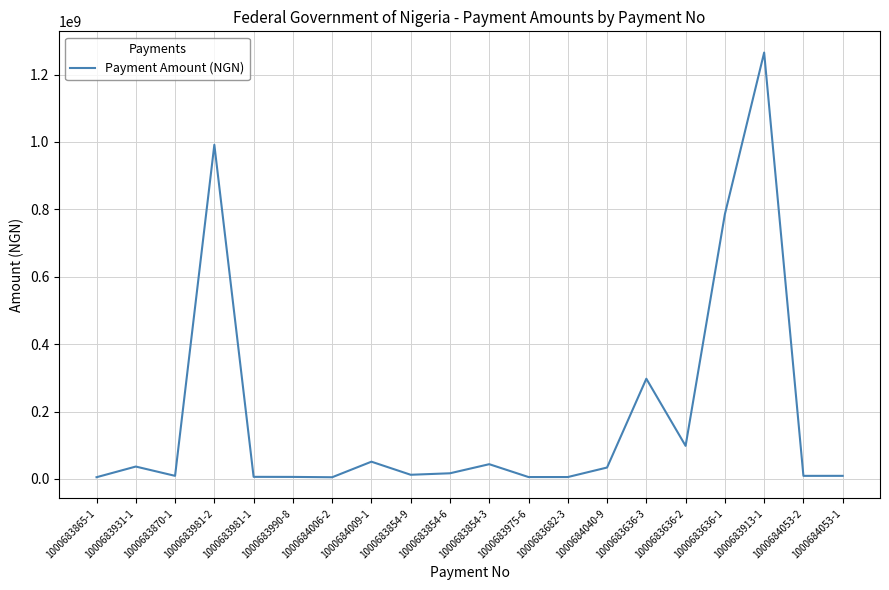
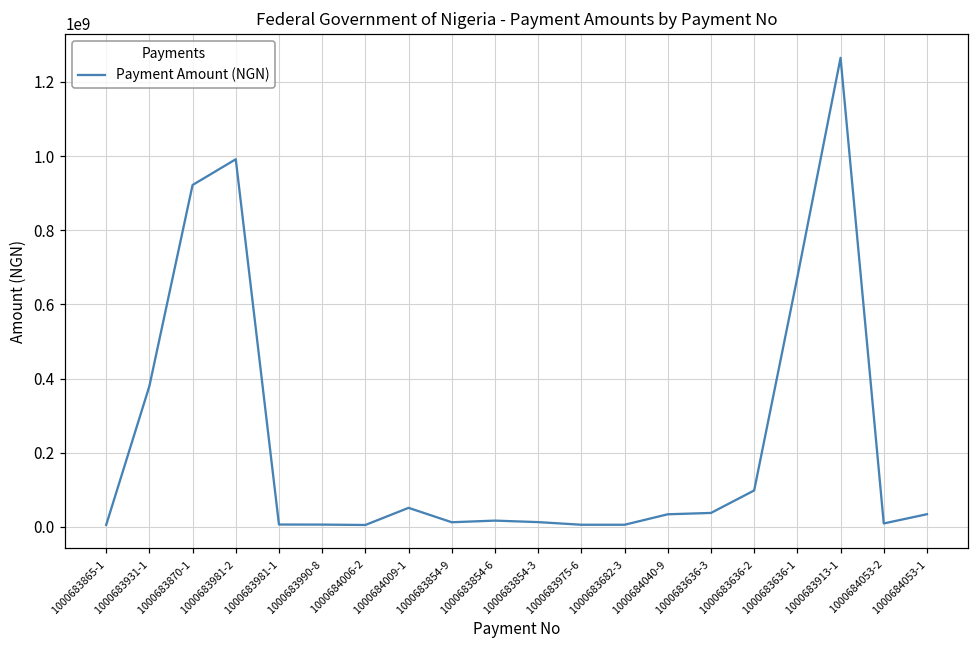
  {
    "1000683865-1": 10000000,
-   "1000683931-1": 40000000,
-   "1000683870-1": 10000000,
+   "1000683931-1": 380000000,
+   "1000683870-1": 920000000,
    "1000683981-2": 990000000,
    "1000683981-1": 10000000,
    "1000683990-8": 10000000,
    "1000684006-2": 10000000,
    "1000684009-1": 50000000,
    "1000683854-9": 10000000,
    "1000683854-6": 20000000,
-   "1000683854-3": 40000000,
+   "1000683854-3": 10000000,
    "1000683975-6": 10000000,
    "1000683682-3": 10000000,
    "1000684040-9": 30000000,
-   "1000683636-3": 300000000,
+   "1000683636-3": 40000000,
    "1000683636-2": 100000000,
-   "1000683636-1": 790000000,
+   "1000683636-1": 670000000,
    "1000683913-1": 1270000000,
    "1000684053-2": 10000000,
-   "1000684053-1": 10000000
+   "1000684053-1": 30000000
  }
